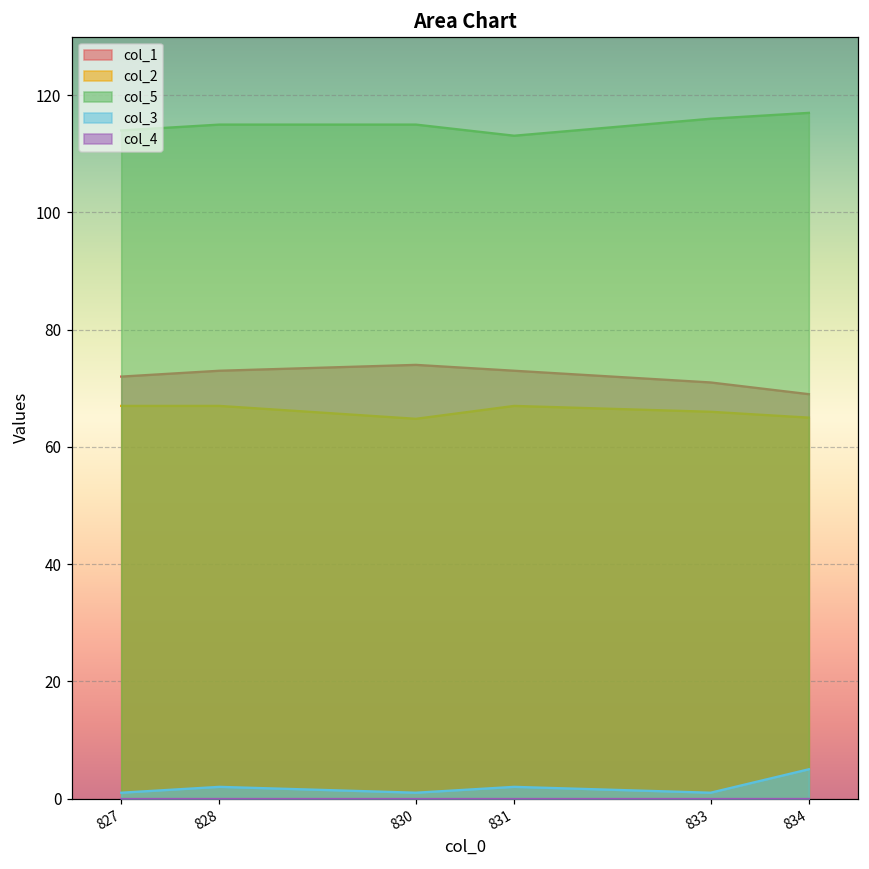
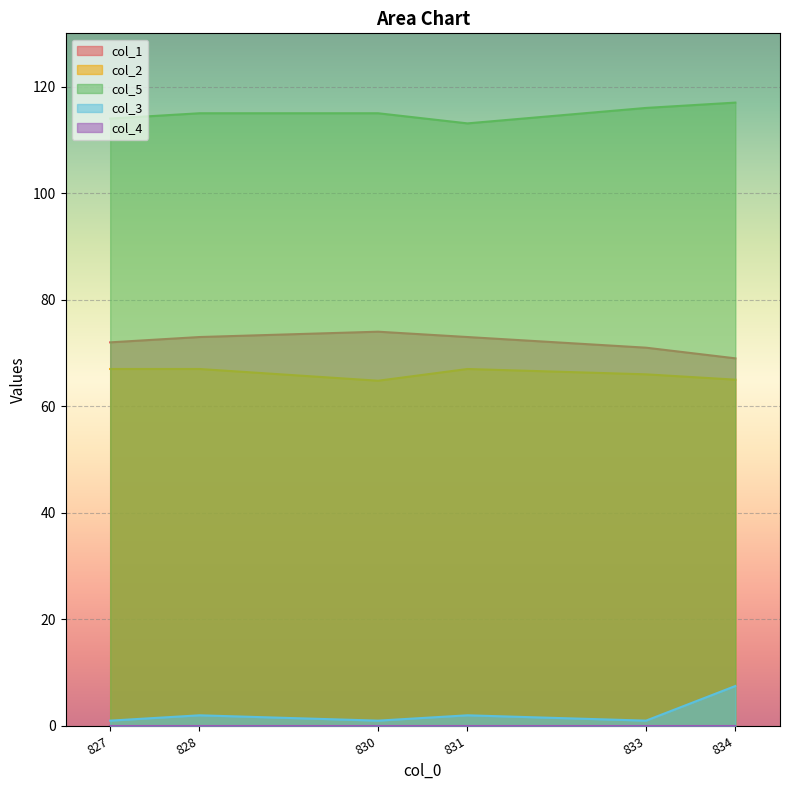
  {
    "col_1": {
      "827": 72,
      "828": 73,
      "830": 74,
      "831": 73,
      "833": 71,
      "834": 69
    },
    "col_2": {
      "827": 67,
      "828": 67,
      "830": 65,
      "831": 67,
      "833": 66,
      "834": 65
    },
    "col_5": {
      "828": 115,
      "830": 115,
      "831": 113,
      "833": 116,
      "834": 117
    },
    "col_3": {
      "827": 1,
      "828": 2,
      "830": 1,
      "831": 2,
      "833": 1,
-     "834": 5
+     "834": 8
    },
    "col_4": {
      "827": 0,
      "828": 0,
      "830": 0,
      "831": 0,
      "833": 0,
      "834": 0
    }
  }
